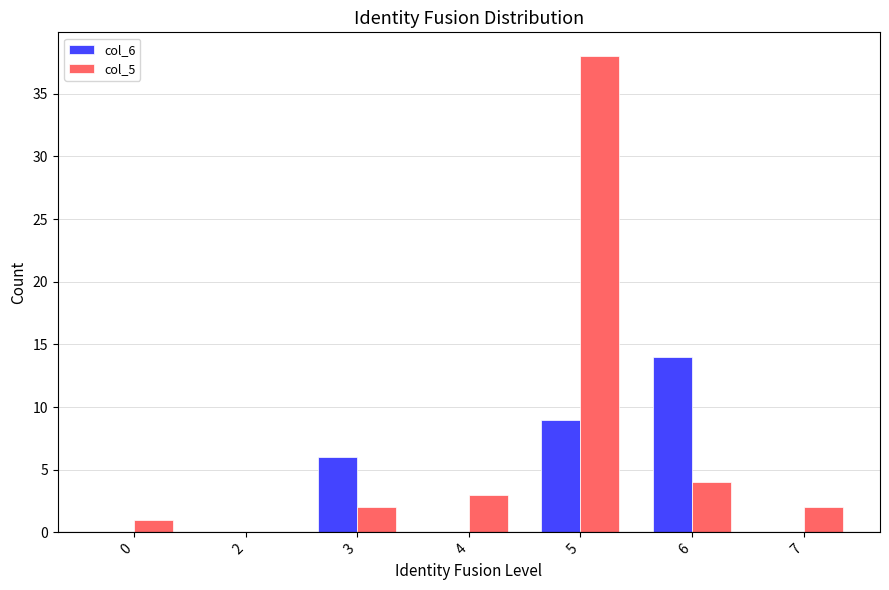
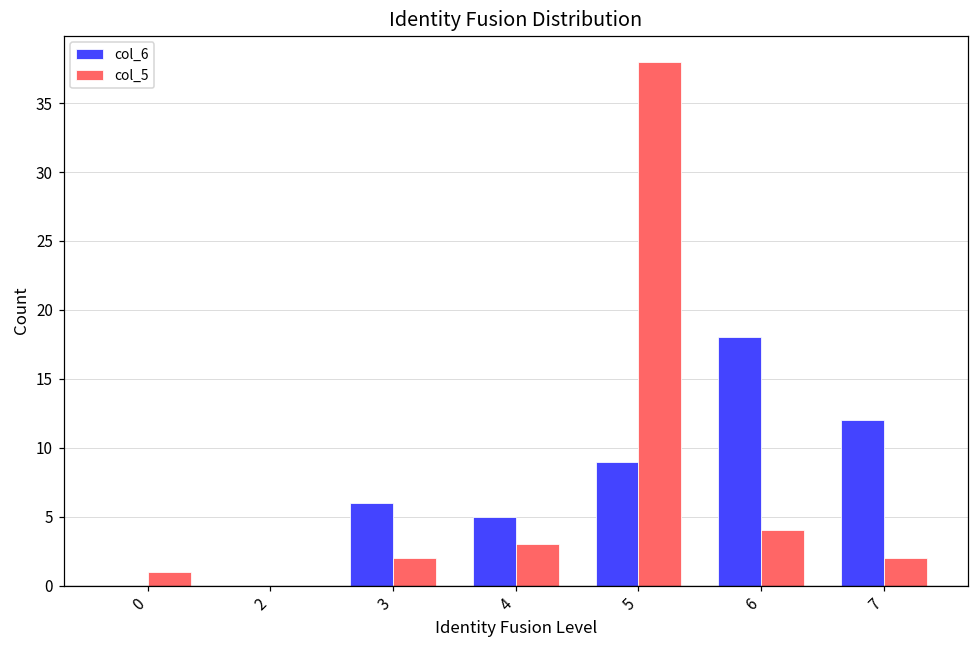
  {
    "col_6": {
      "0": 0,
      "2": 0,
      "3": 6,
-     "4": 0,
+     "4": 5,
      "5": 9,
-     "6": 14,
-     "7": 0
+     "6": 18,
+     "7": 12
    },
    "col_5": {
      "0": 1,
      "2": 0,
      "3": 2,
      "4": 3,
      "5": 38,
      "6": 4,
      "7": 2
    }
  }
